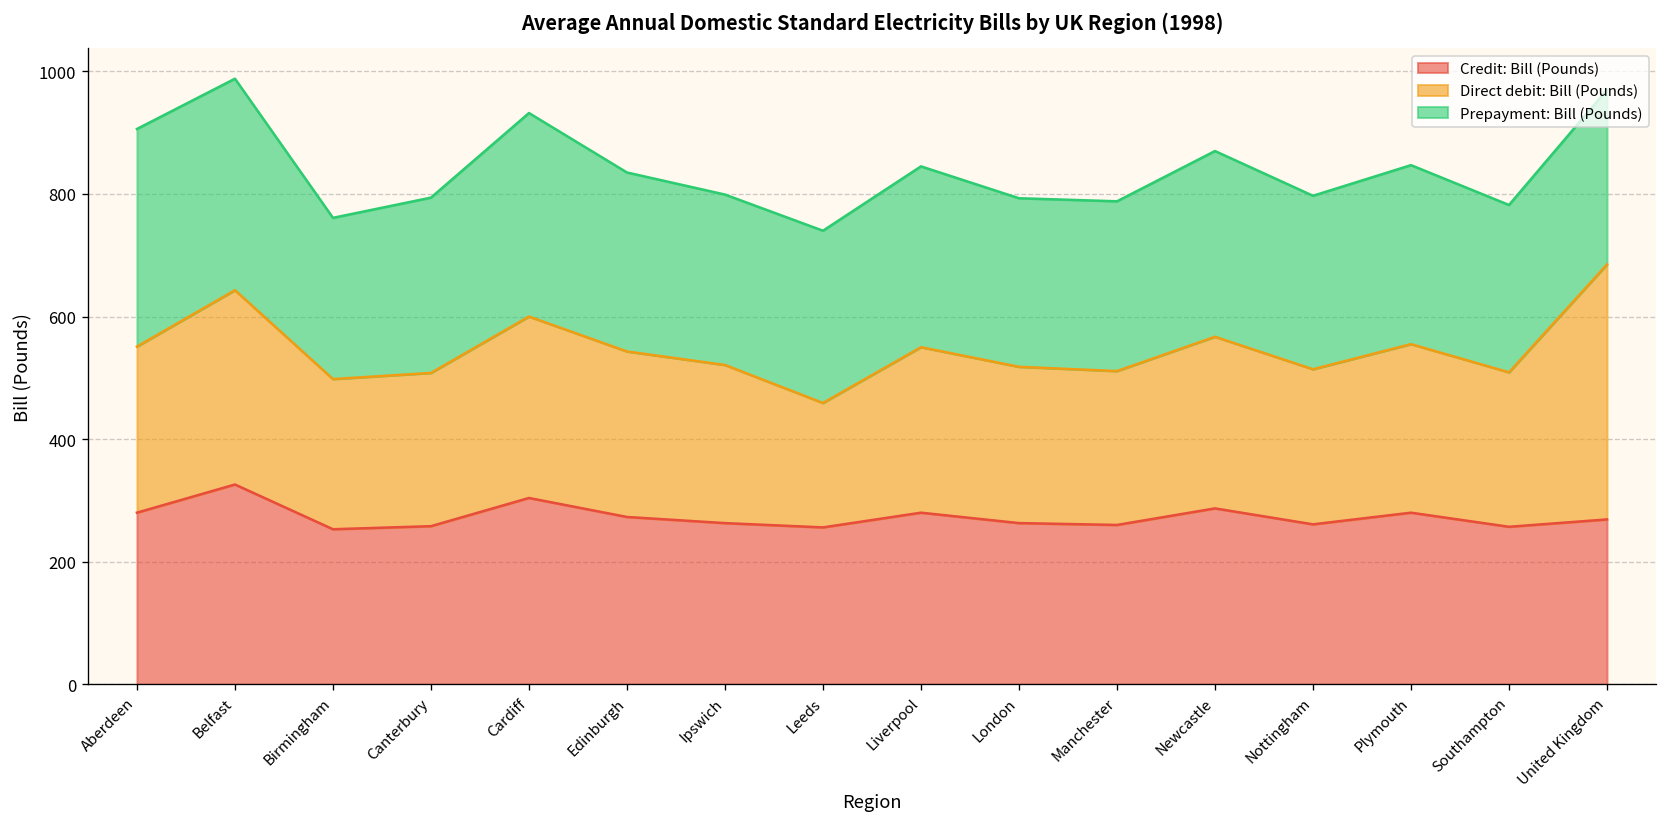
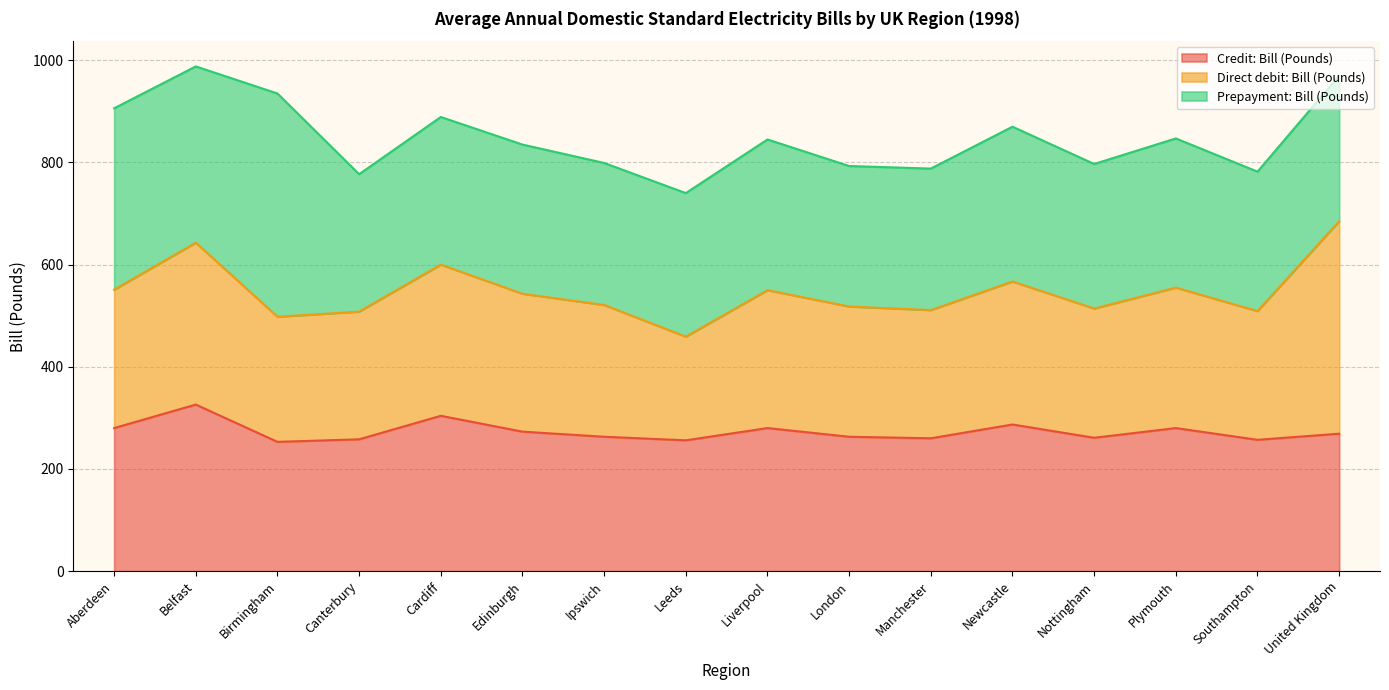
  {
    "Credit: Bill (Pounds)": {
      "Aberdeen": 280,
      "Belfast": 330,
      "Birmingham": 250,
      "Canterbury": 260,
      "Cardiff": 300,
      "Edinburgh": 270,
      "Ipswich": 260,
      "Leeds": 260,
      "Liverpool": 280,
      "London": 260,
      "Manchester": 260,
      "Newcastle": 290,
      "Nottingham": 260,
      "Plymouth": 280,
      "Southampton": 260,
      "United Kingdom": 270
    },
    "Direct debit: Bill (Pounds)": {
      "Aberdeen": 270,
      "Belfast": 320,
      "Birmingham": 250,
      "Canterbury": 250,
      "Cardiff": 300,
      "Edinburgh": 270,
      "Ipswich": 260,
      "Leeds": 200,
      "Liverpool": 270,
      "London": 260,
      "Manchester": 250,
      "Newcastle": 280,
      "Nottingham": 250,
      "Plymouth": 280,
      "Southampton": 250,
      "United Kingdom": 420
    },
    "Prepayment: Bill (Pounds)": {
      "Aberdeen": 360,
      "Belfast": 350,
-     "Birmingham": 260,
-     "Canterbury": 290,
-     "Cardiff": 330,
+     "Birmingham": 440,
+     "Canterbury": 270,
+     "Cardiff": 290,
      "Edinburgh": 290,
      "Ipswich": 280,
      "Leeds": 280,
      "Liverpool": 300,
      "London": 280,
      "Manchester": 280,
      "Newcastle": 300,
      "Nottingham": 280,
      "Plymouth": 290,
      "Southampton": 270
    }
  }
